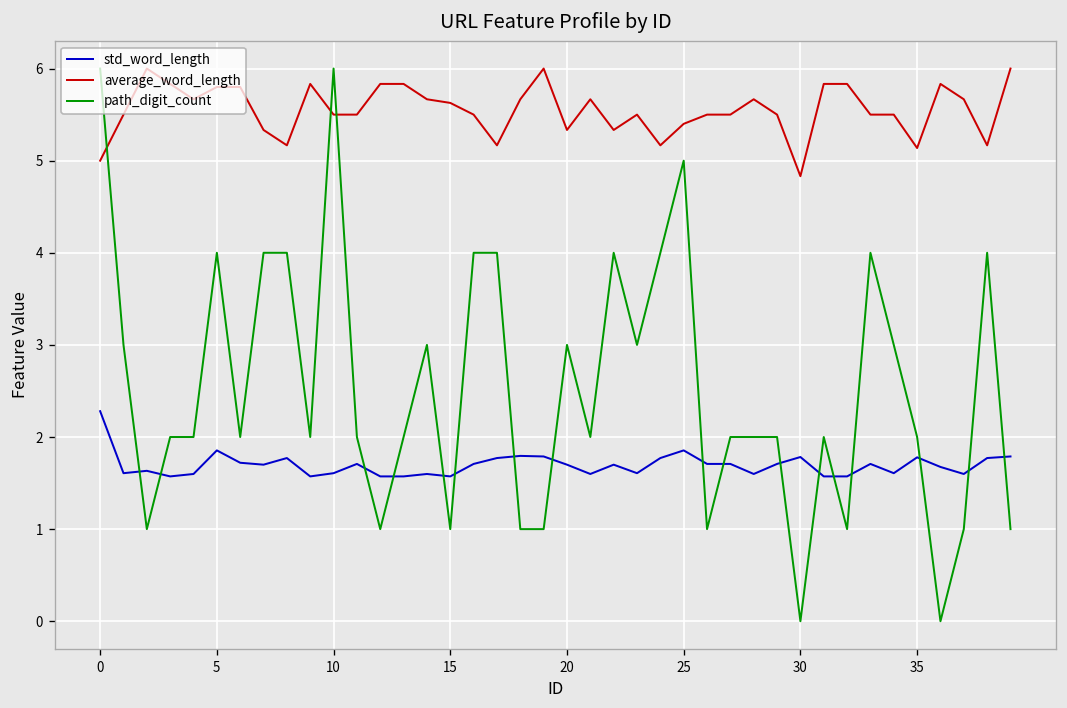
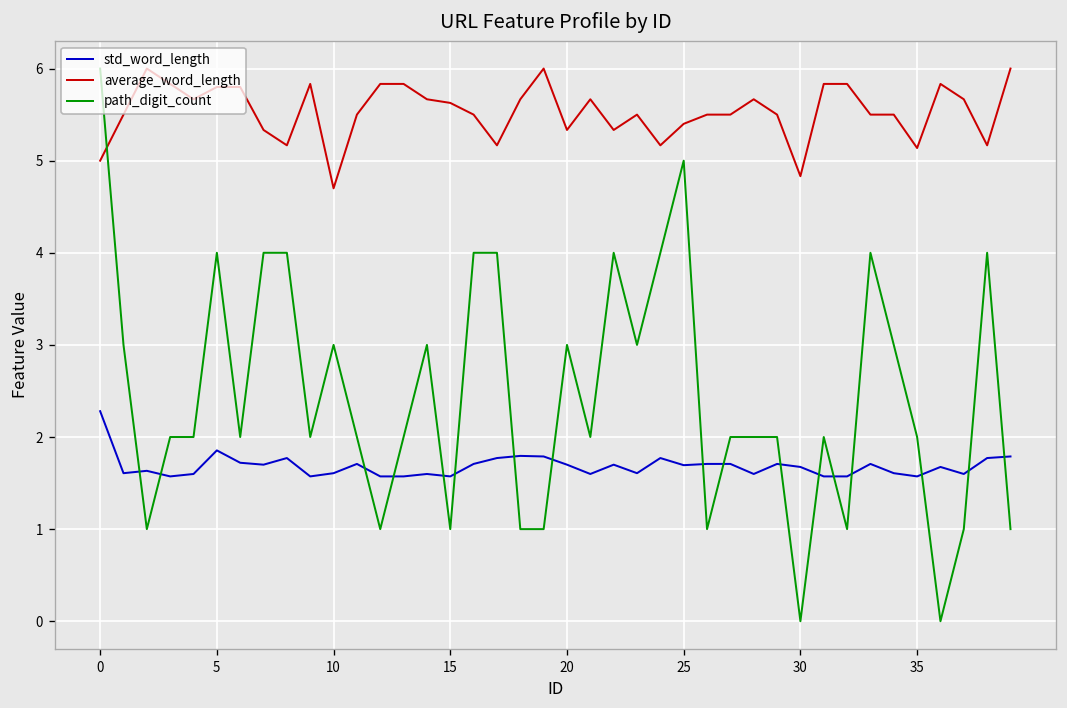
  {
    "std_word_length": {
      "0": 2.3,
      "5": 1.9,
      "10": 1.6,
      "15": 1.6,
      "20": 1.7,
-     "25": 1.9,
-     "30": 1.8,
-     "35": 1.8
+     "25": 1.7,
+     "30": 1.7,
+     "35": 1.6
    },
    "average_word_length": {
      "0": 5.0,
-     "10": 5.5,
+     "10": 4.7,
      "15": 5.6,
      "20": 5.3,
      "25": 5.4,
      "30": 4.8,
      "35": 5.1
    },
    "path_digit_count": {
      "5": 4,
-     "10": 6,
+     "10": 3,
      "15": 1,
      "20": 3,
      "25": 5,
      "30": 0,
      "35": 2
    }
  }
